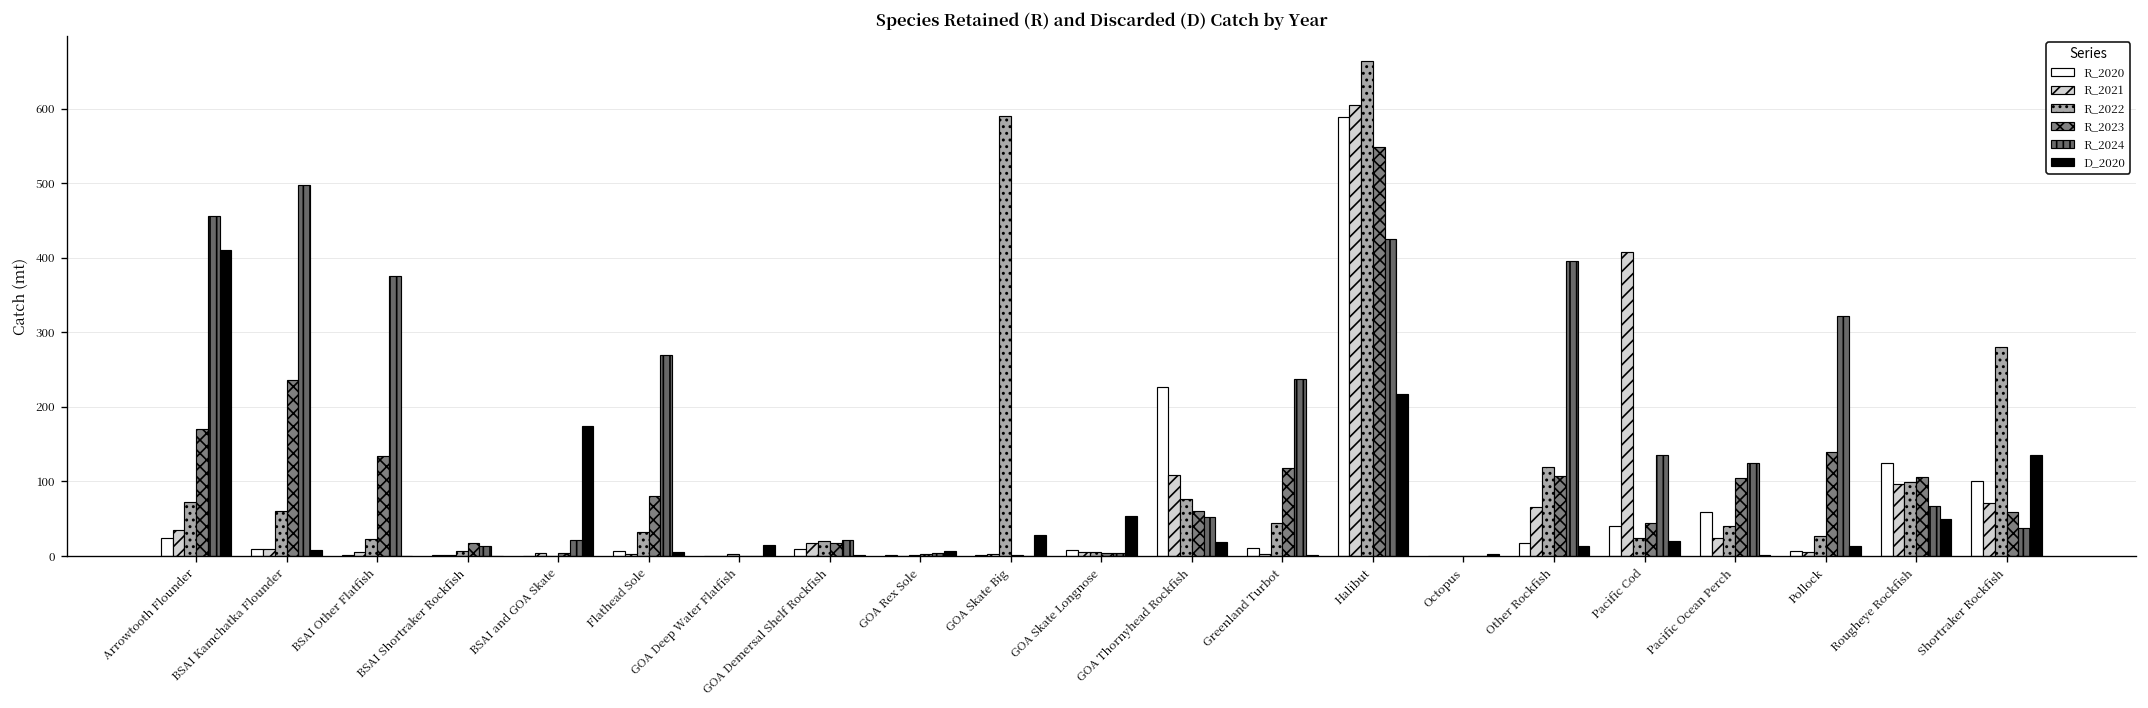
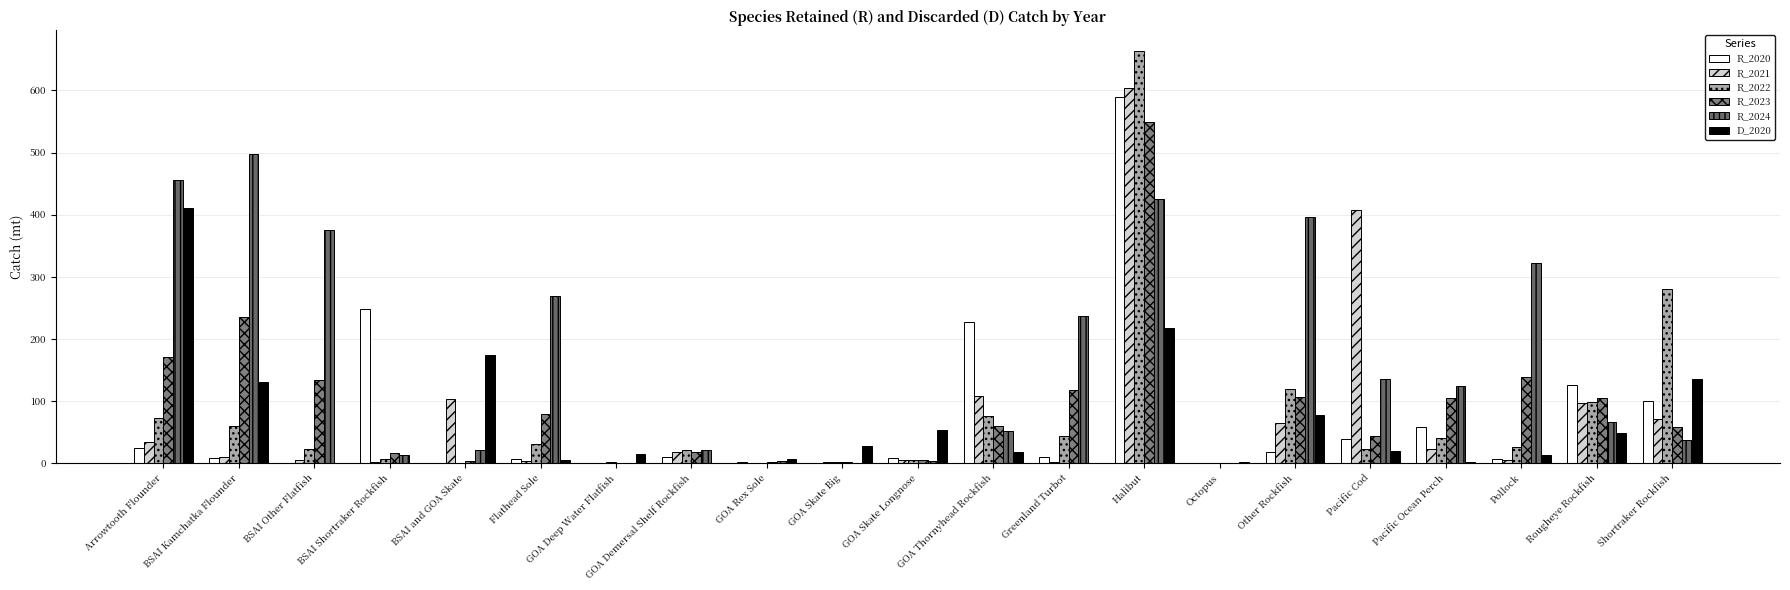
  {
    "R_2020": {
      "Arrowtooth Flounder": 20,
      "BSAI Kamchatka Flounder": 10,
-     "BSAI Shortraker Rockfish": 0,
+     "BSAI Shortraker Rockfish": 250,
      "Flathead Sole": 10,
      "GOA Demersal Shelf Rockfish": 10,
      "GOA Skate Longnose": 10,
      "GOA Thornyhead Rockfish": 230,
      "Greenland Turbot": 10,
      "Halibut": 590,
      "Other Rockfish": 20,
      "Pacific Cod": 40,
      "Pacific Ocean Perch": 60,
      "Pollock": 10,
      "Rougheye Rockfish": 130,
      "Shortraker Rockfish": 100
    },
    "R_2021": {
      "Arrowtooth Flounder": 30,
      "BSAI Kamchatka Flounder": 10,
      "BSAI Other Flatfish": 10,
-     "BSAI and GOA Skate": 0,
+     "BSAI and GOA Skate": 100,
      "GOA Demersal Shelf Rockfish": 20,
      "GOA Skate Longnose": 0,
      "GOA Thornyhead Rockfish": 110,
      "Halibut": 600,
      "Other Rockfish": 70,
      "Pacific Cod": 410,
      "Pacific Ocean Perch": 20,
      "Pollock": 10,
      "Rougheye Rockfish": 100,
      "Shortraker Rockfish": 70
    },
    "R_2022": {
      "Arrowtooth Flounder": 70,
      "BSAI Kamchatka Flounder": 60,
      "BSAI Other Flatfish": 20,
      "BSAI Shortraker Rockfish": 10,
      "Flathead Sole": 30,
      "GOA Demersal Shelf Rockfish": 20,
-     "GOA Skate Big": 590,
+     "GOA Skate Big": 0,
      "GOA Skate Longnose": 0,
      "GOA Thornyhead Rockfish": 80,
      "Greenland Turbot": 40,
      "Halibut": 660,
      "Other Rockfish": 120,
      "Pacific Cod": 20,
      "Pacific Ocean Perch": 40,
      "Pollock": 30,
      "Rougheye Rockfish": 100,
      "Shortraker Rockfish": 280
    },
    "D_2020": {
      "Arrowtooth Flounder": 410,
-     "BSAI Kamchatka Flounder": 10,
+     "BSAI Kamchatka Flounder": 130,
      "BSAI and GOA Skate": 170,
      "Flathead Sole": 10,
      "GOA Deep Water Flatfish": 10,
      "GOA Rex Sole": 10,
      "GOA Skate Big": 30,
      "GOA Skate Longnose": 50,
      "GOA Thornyhead Rockfish": 20,
      "Halibut": 220,
-     "Other Rockfish": 10,
+     "Other Rockfish": 80,
      "Pacific Cod": 20,
      "Pollock": 10,
      "Rougheye Rockfish": 50,
      "Shortraker Rockfish": 140
    }
  }
